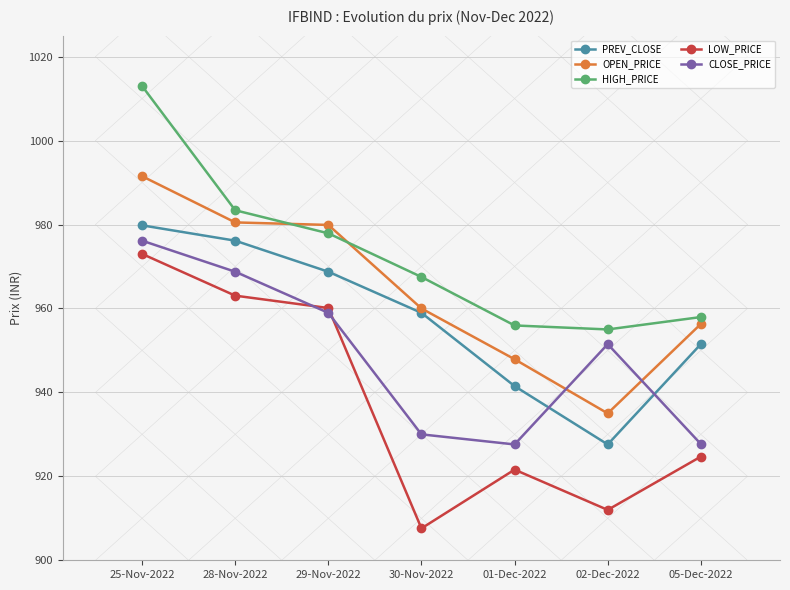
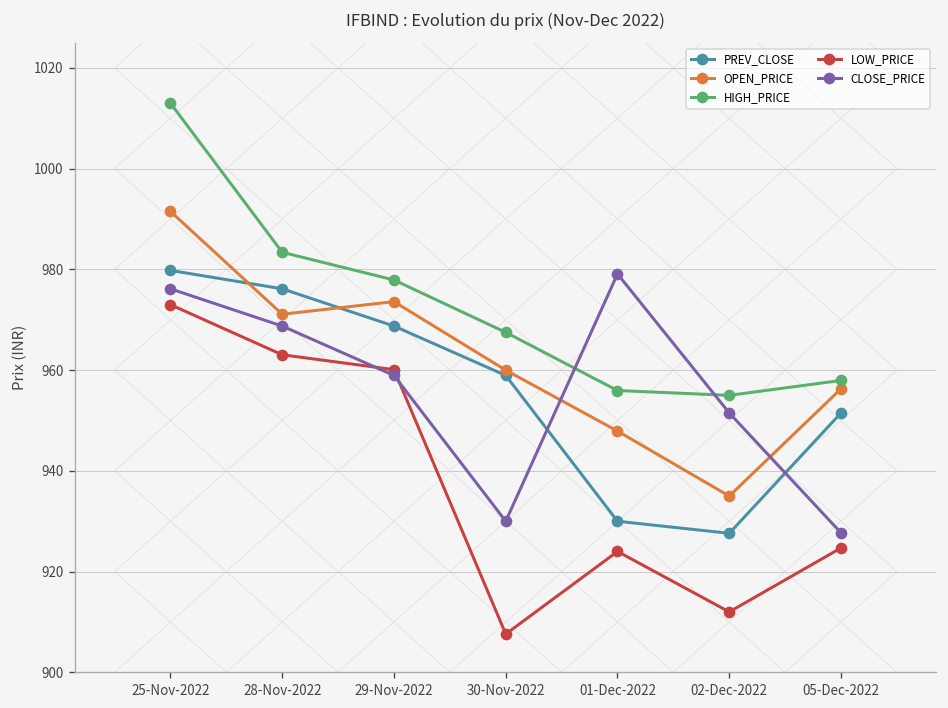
  {
    "PREV_CLOSE": {
      "25-Nov-2022": 980,
      "28-Nov-2022": 976,
      "29-Nov-2022": 969,
      "30-Nov-2022": 959,
-     "01-Dec-2022": 942,
+     "01-Dec-2022": 930,
      "02-Dec-2022": 928,
      "05-Dec-2022": 952
    },
    "OPEN_PRICE": {
      "25-Nov-2022": 992,
-     "28-Nov-2022": 981,
-     "29-Nov-2022": 980,
+     "28-Nov-2022": 971,
+     "29-Nov-2022": 974,
      "30-Nov-2022": 960,
      "01-Dec-2022": 948,
      "02-Dec-2022": 935,
      "05-Dec-2022": 956
    },
    "HIGH_PRICE": {
      "25-Nov-2022": 1013,
      "28-Nov-2022": 983,
      "29-Nov-2022": 978,
      "30-Nov-2022": 968,
      "01-Dec-2022": 956,
      "02-Dec-2022": 955,
      "05-Dec-2022": 958
    },
    "LOW_PRICE": {
      "25-Nov-2022": 973,
      "28-Nov-2022": 963,
      "29-Nov-2022": 960,
      "30-Nov-2022": 908,
-     "01-Dec-2022": 922,
+     "01-Dec-2022": 924,
      "02-Dec-2022": 912,
      "05-Dec-2022": 925
    },
    "CLOSE_PRICE": {
      "25-Nov-2022": 976,
      "28-Nov-2022": 969,
      "29-Nov-2022": 959,
      "30-Nov-2022": 930,
-     "01-Dec-2022": 928,
+     "01-Dec-2022": 979,
      "02-Dec-2022": 952,
      "05-Dec-2022": 928
    }
  }
